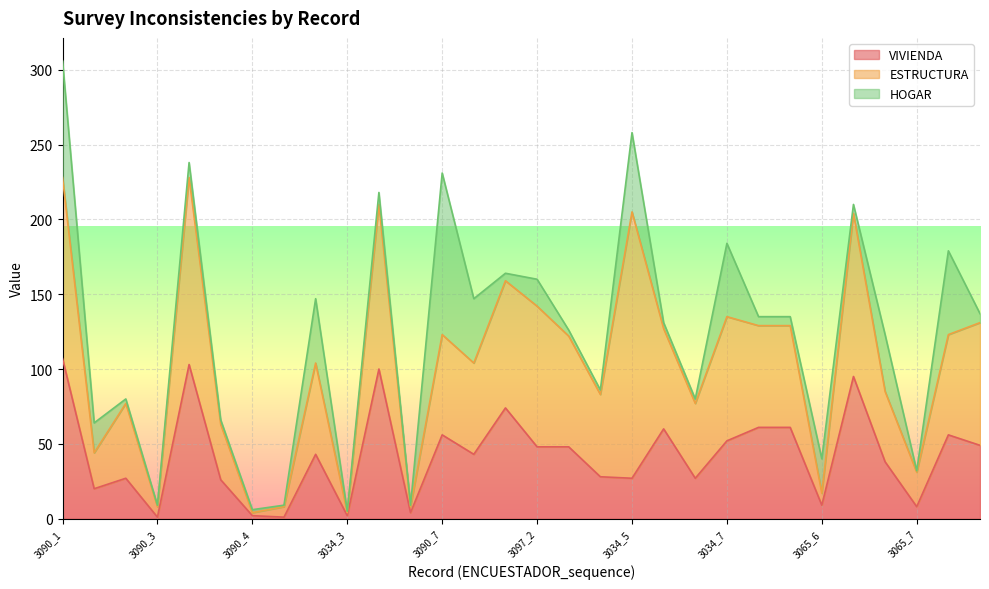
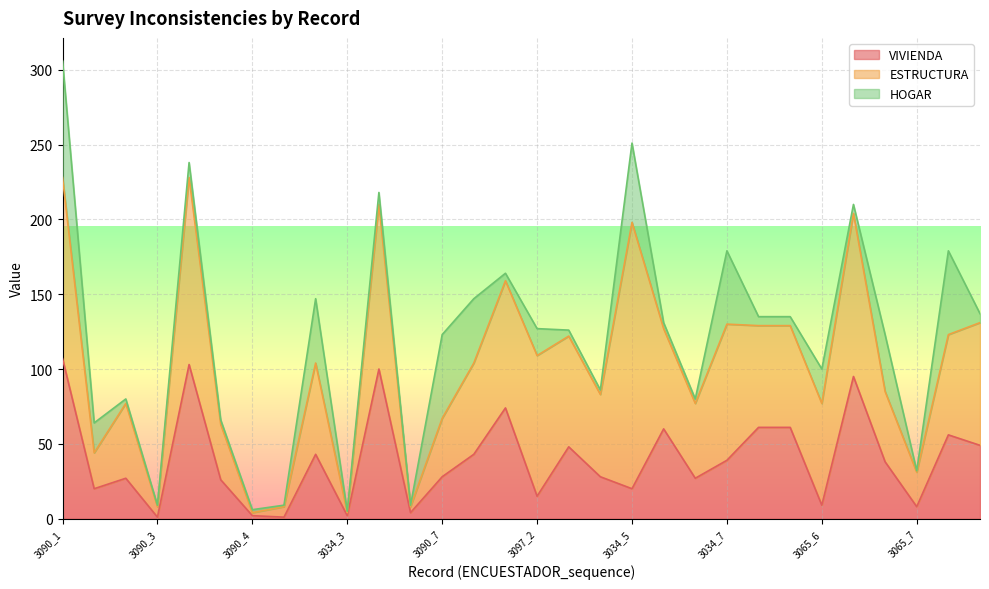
  {
    "VIVIENDA": {
      "3090_1": 107,
      "3090_3": 1,
      "3090_4": 2,
      "3034_3": 2,
-     "3090_7": 56,
-     "3097_2": 48,
-     "3034_5": 27,
-     "3034_7": 52,
+     "3090_7": 28,
+     "3097_2": 15,
+     "3034_5": 20,
+     "3034_7": 39,
      "3065_6": 9,
      "3065_7": 8
    },
    "ESTRUCTURA": {
      "3090_1": 121,
      "3090_4": 2,
-     "3090_7": 67,
+     "3090_7": 39,
      "3097_2": 94,
      "3034_5": 178,
-     "3034_7": 83,
-     "3065_6": 8
+     "3034_7": 91,
+     "3065_6": 68
    },
    "HOGAR": {
      "3090_1": 78,
      "3090_4": 2,
-     "3090_7": 108,
+     "3090_7": 56,
      "3097_2": 18,
      "3034_5": 53,
      "3034_7": 49,
      "3065_6": 23
    }
  }
